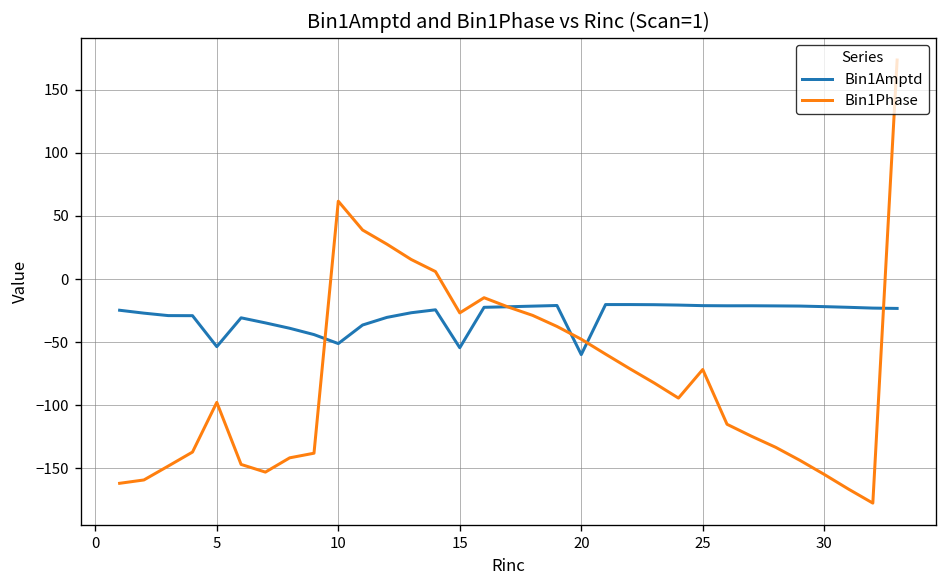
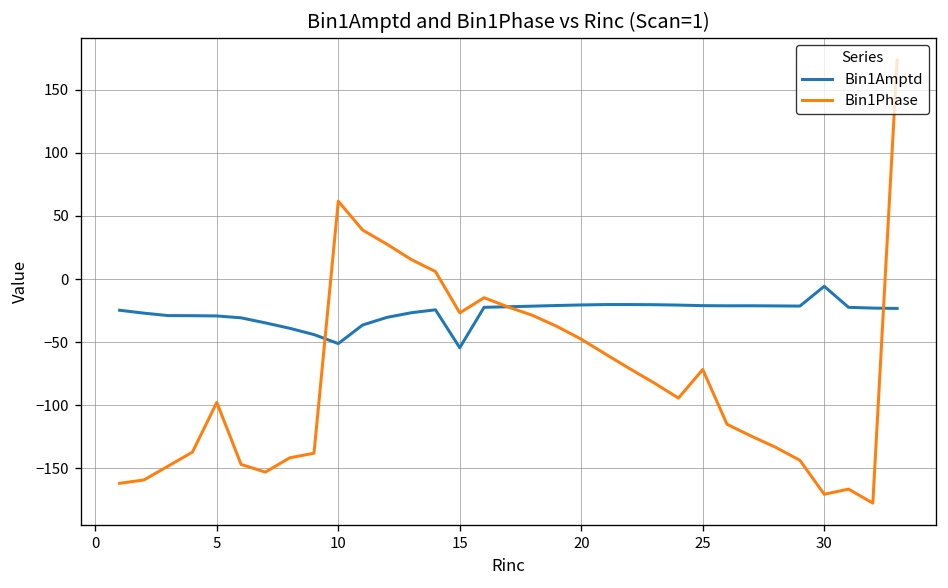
  {
    "Bin1Amptd": {
-     "5": -54,
+     "5": -29,
      "10": -51,
      "15": -54,
-     "20": -60,
+     "20": -21,
      "25": -21,
-     "30": -22
+     "30": -6
    },
    "Bin1Phase": {
      "5": -98,
      "10": 62,
      "15": -27,
      "20": -48,
      "25": -72,
-     "30": -155
+     "30": -171
    }
  }
